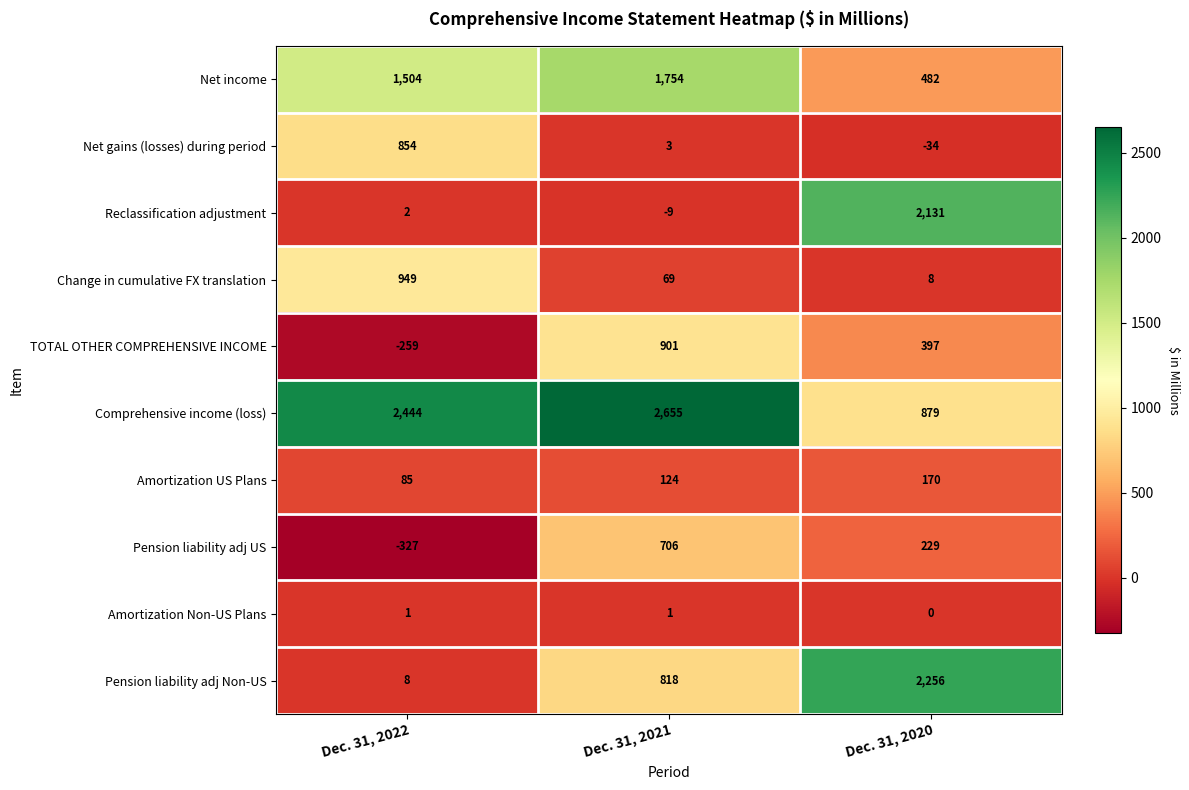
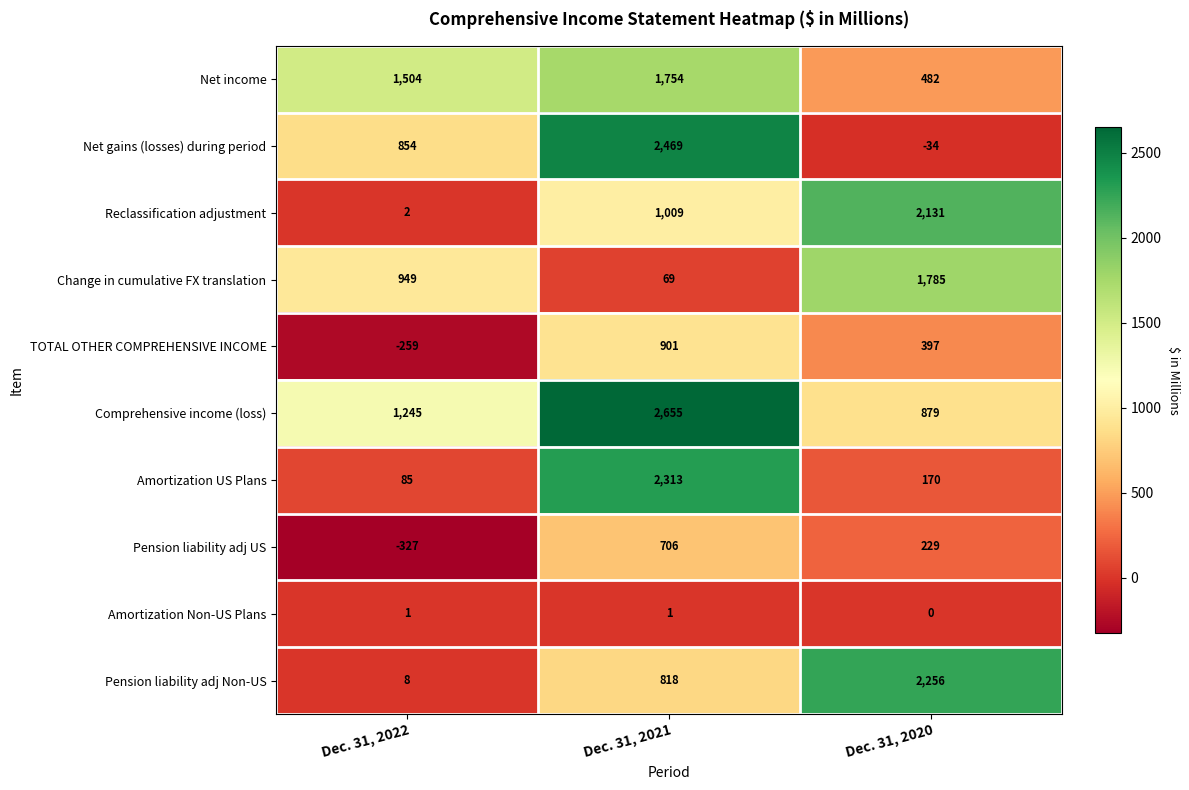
  {
    "Net income": {
      "Dec. 31, 2022": "1,504",
      "Dec. 31, 2021": "1,754",
      "Dec. 31, 2020": "482"
    },
    "Net gains (losses) during period": {
      "Dec. 31, 2022": "854",
-     "Dec. 31, 2021": "3",
+     "Dec. 31, 2021": "2,469",
      "Dec. 31, 2020": "-34"
    },
    "Reclassification adjustment": {
      "Dec. 31, 2022": "2",
-     "Dec. 31, 2021": "-9",
+     "Dec. 31, 2021": "1,009",
      "Dec. 31, 2020": "2,131"
    },
    "Change in cumulative FX translation": {
      "Dec. 31, 2022": "949",
      "Dec. 31, 2021": "69",
-     "Dec. 31, 2020": "8"
+     "Dec. 31, 2020": "1,785"
    },
    "TOTAL OTHER COMPREHENSIVE INCOME": {
      "Dec. 31, 2022": "-259",
      "Dec. 31, 2021": "901",
      "Dec. 31, 2020": "397"
    },
    "Comprehensive income (loss)": {
-     "Dec. 31, 2022": "2,444",
+     "Dec. 31, 2022": "1,245",
      "Dec. 31, 2021": "2,655",
      "Dec. 31, 2020": "879"
    },
    "Amortization US Plans": {
      "Dec. 31, 2022": "85",
-     "Dec. 31, 2021": "124",
+     "Dec. 31, 2021": "2,313",
      "Dec. 31, 2020": "170"
    },
    "Pension liability adj US": {
      "Dec. 31, 2022": "-327",
      "Dec. 31, 2021": "706",
      "Dec. 31, 2020": "229"
    },
    "Amortization Non-US Plans": {
      "Dec. 31, 2022": "1",
      "Dec. 31, 2021": "1",
      "Dec. 31, 2020": "0"
    },
    "Pension liability adj Non-US": {
      "Dec. 31, 2022": "8",
      "Dec. 31, 2021": "818",
      "Dec. 31, 2020": "2,256"
    }
  }
